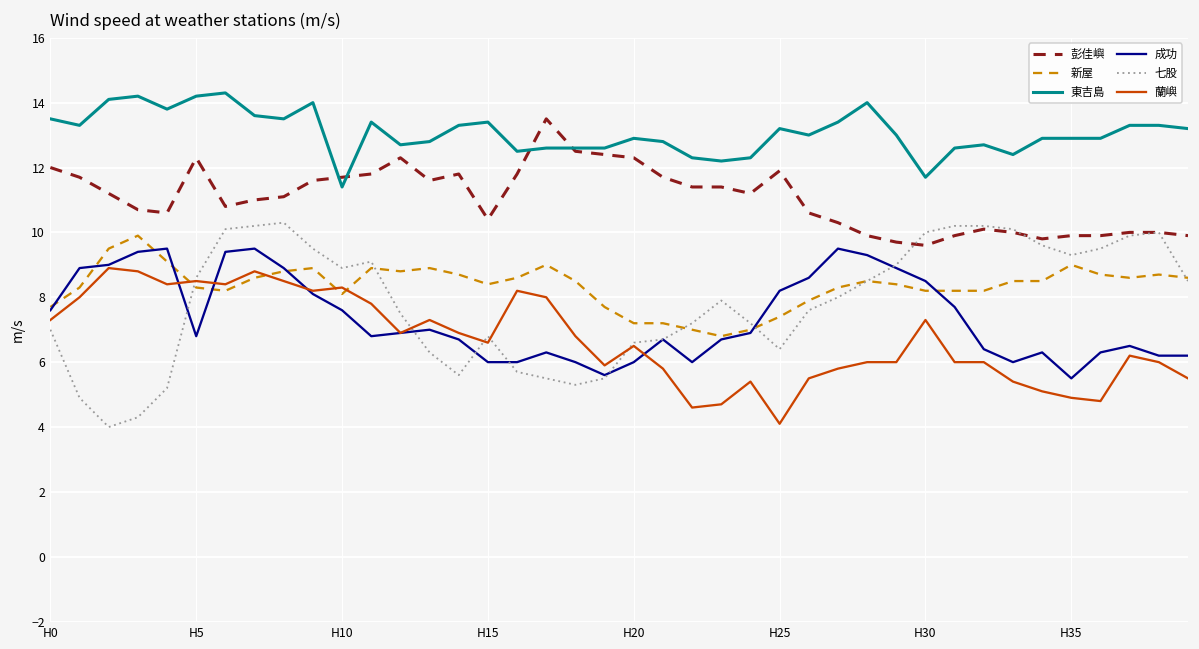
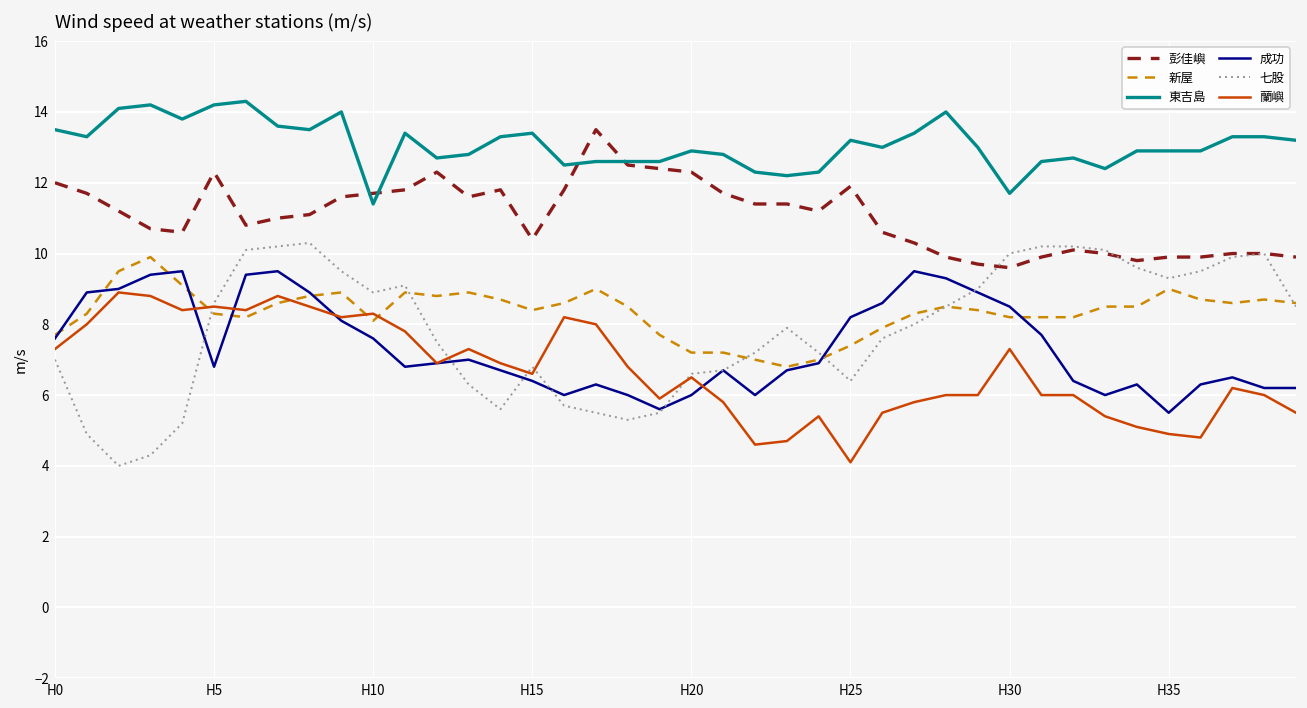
  {
    "彭佳嶼": {
      "H0": 12.0,
      "H5": 12.3,
      "H10": 11.7,
      "H15": 10.4,
      "H20": 12.3,
      "H25": 11.9,
      "H30": 9.6,
      "H35": 9.9
    },
    "新屋": {
      "H0": 7.7,
      "H5": 8.3,
      "H10": 8.1,
      "H15": 8.4,
      "H20": 7.2,
      "H25": 7.4,
      "H30": 8.2,
      "H35": 9.0
    },
    "東吉島": {
      "H0": 13.5,
      "H5": 14.2,
      "H10": 11.4,
      "H15": 13.4,
      "H20": 12.9,
      "H25": 13.2,
      "H30": 11.7,
      "H35": 12.9
    },
    "成功": {
      "H0": 7.6,
      "H5": 6.8,
      "H10": 7.6,
-     "H15": 6.0,
+     "H15": 6.4,
      "H20": 6.0,
      "H25": 8.2,
      "H30": 8.5,
      "H35": 5.5
    },
    "七股": {
      "H0": 7.0,
      "H5": 8.6,
      "H10": 8.9,
      "H15": 6.8,
      "H20": 6.6,
      "H25": 6.4,
      "H30": 10.0,
      "H35": 9.3
    },
    "蘭嶼": {
      "H0": 7.3,
      "H5": 8.5,
      "H10": 8.3,
      "H15": 6.6,
      "H20": 6.5,
      "H25": 4.1,
      "H30": 7.3,
      "H35": 4.9
    }
  }
